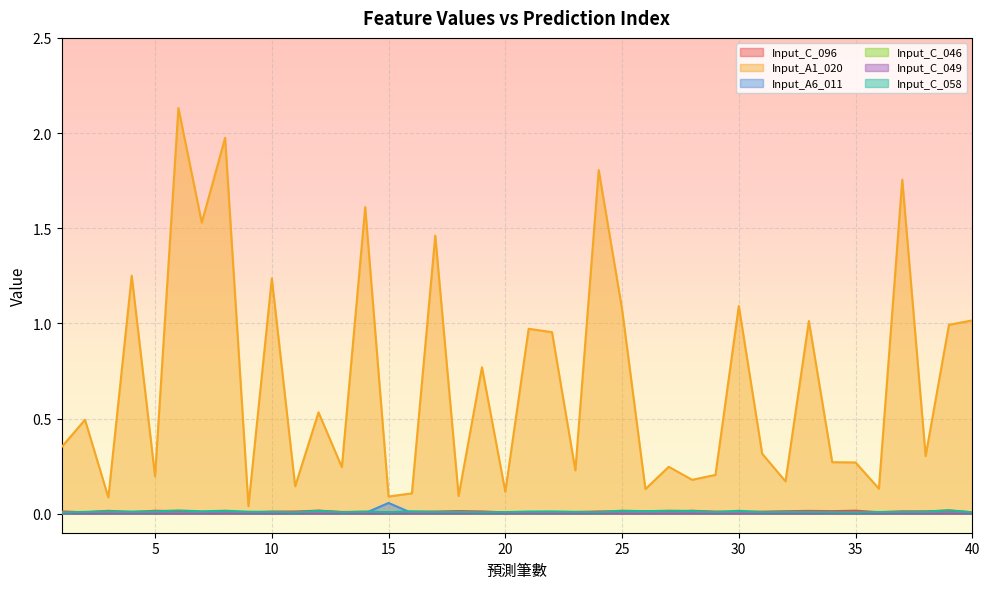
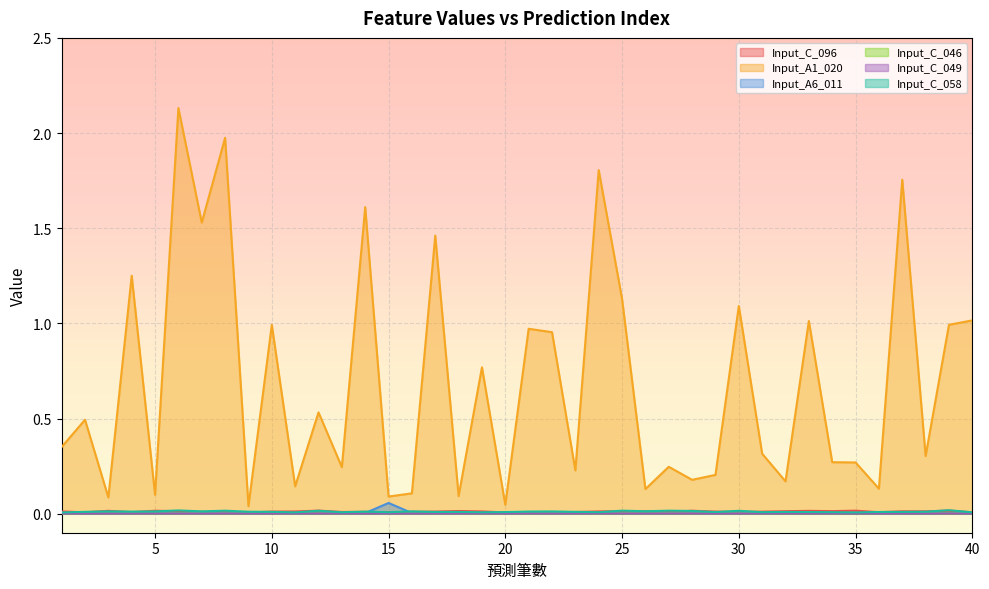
  {
    "Input_A1_020": {
-     "5": 0.20,
-     "10": 1.24,
+     "5": 0.10,
+     "10": 0.99,
      "15": 0.09,
-     "20": 0.12,
-     "25": 1.07,
+     "20": 0.05,
+     "25": 1.13,
      "30": 1.09,
      "35": 0.27,
      "40": 1.02
    },
    "Input_A6_011": {
      "15": 0.06
    }
  }
